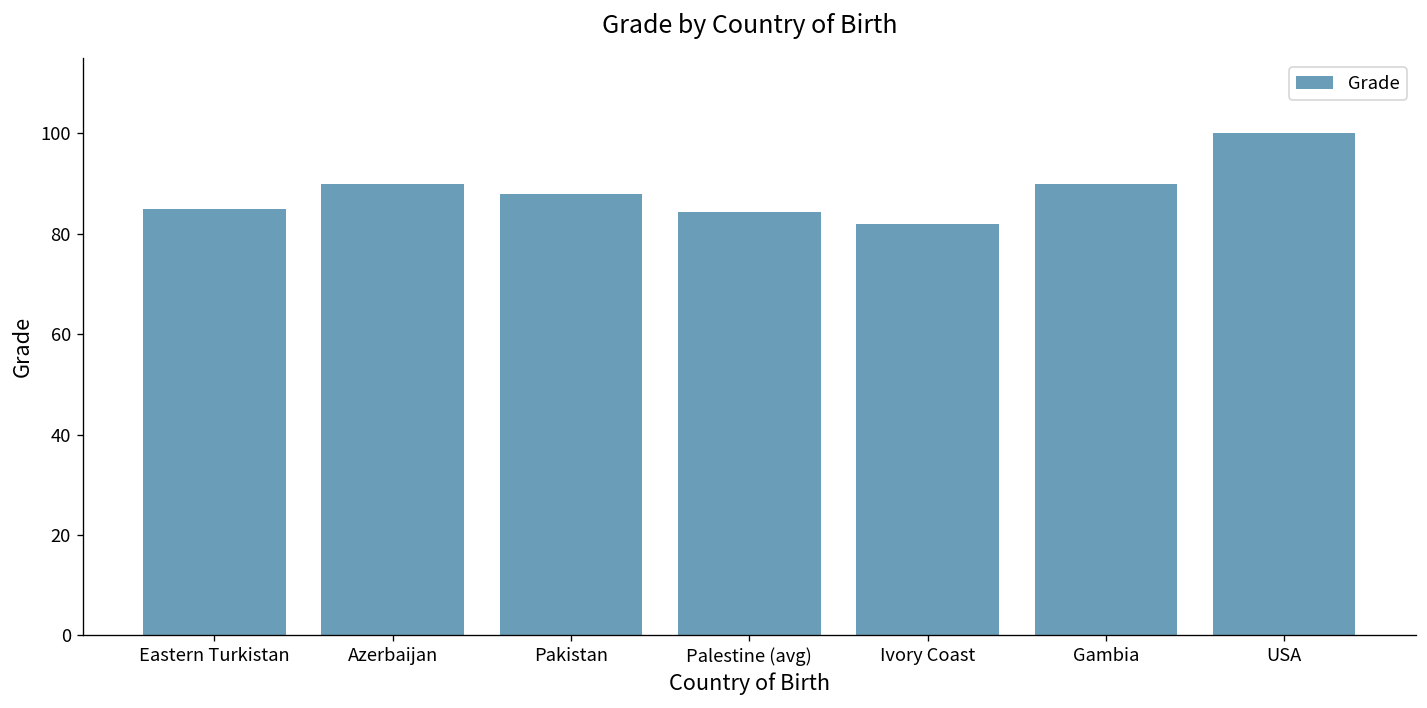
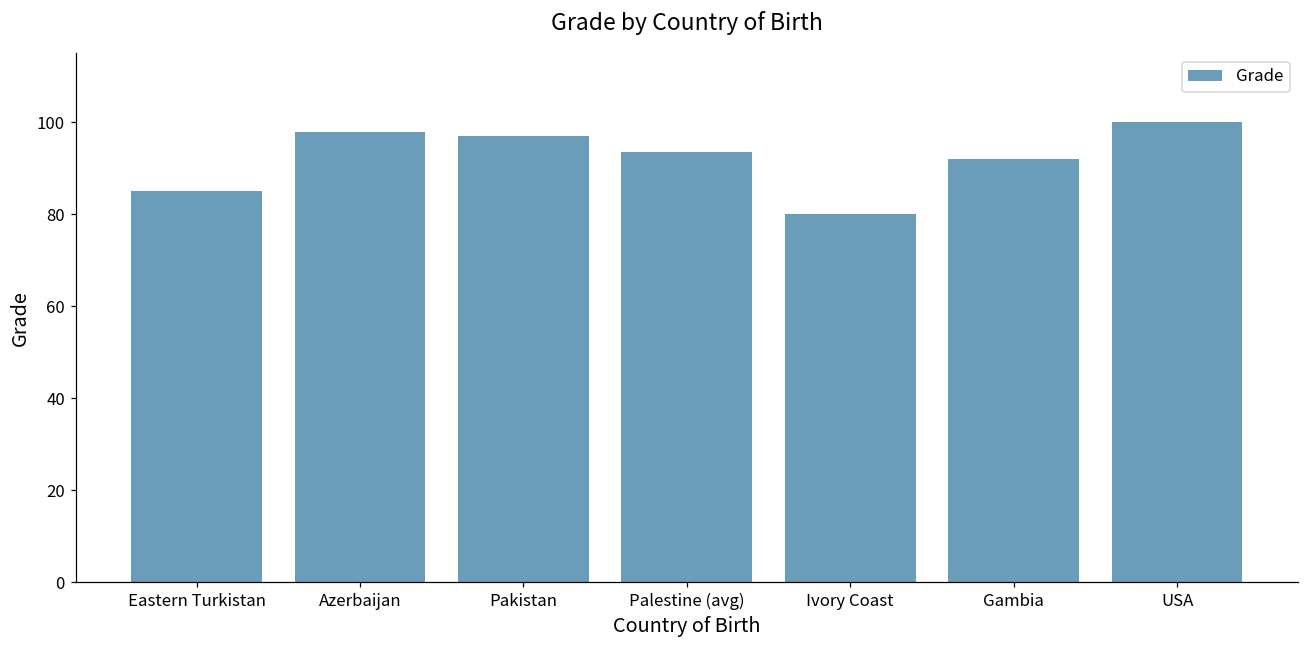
  {
    "Eastern Turkistan": 85,
-   "Azerbaijan": 90,
-   "Pakistan": 88,
-   "Palestine (avg)": 84,
-   "Ivory Coast": 82,
-   "Gambia": 90,
+   "Azerbaijan": 98,
+   "Pakistan": 97,
+   "Palestine (avg)": 94,
+   "Ivory Coast": 80,
+   "Gambia": 92,
    "USA": 100
  }
